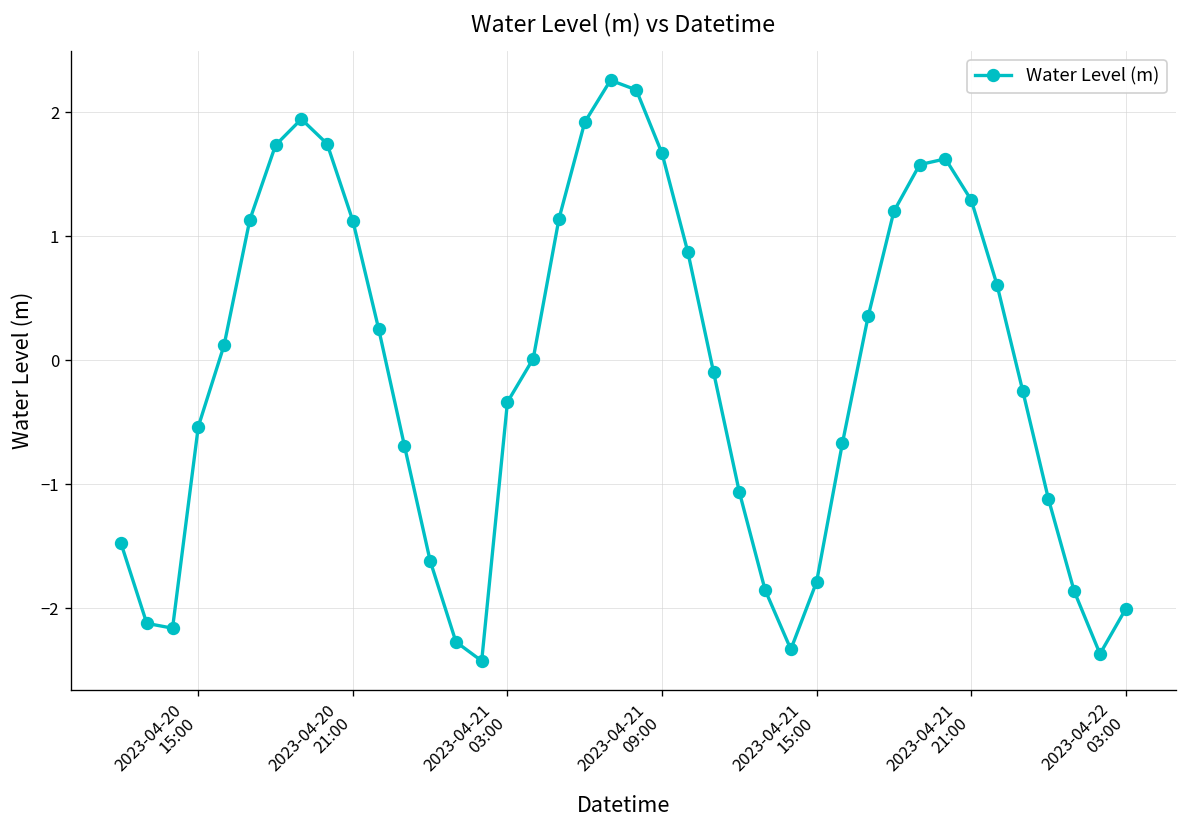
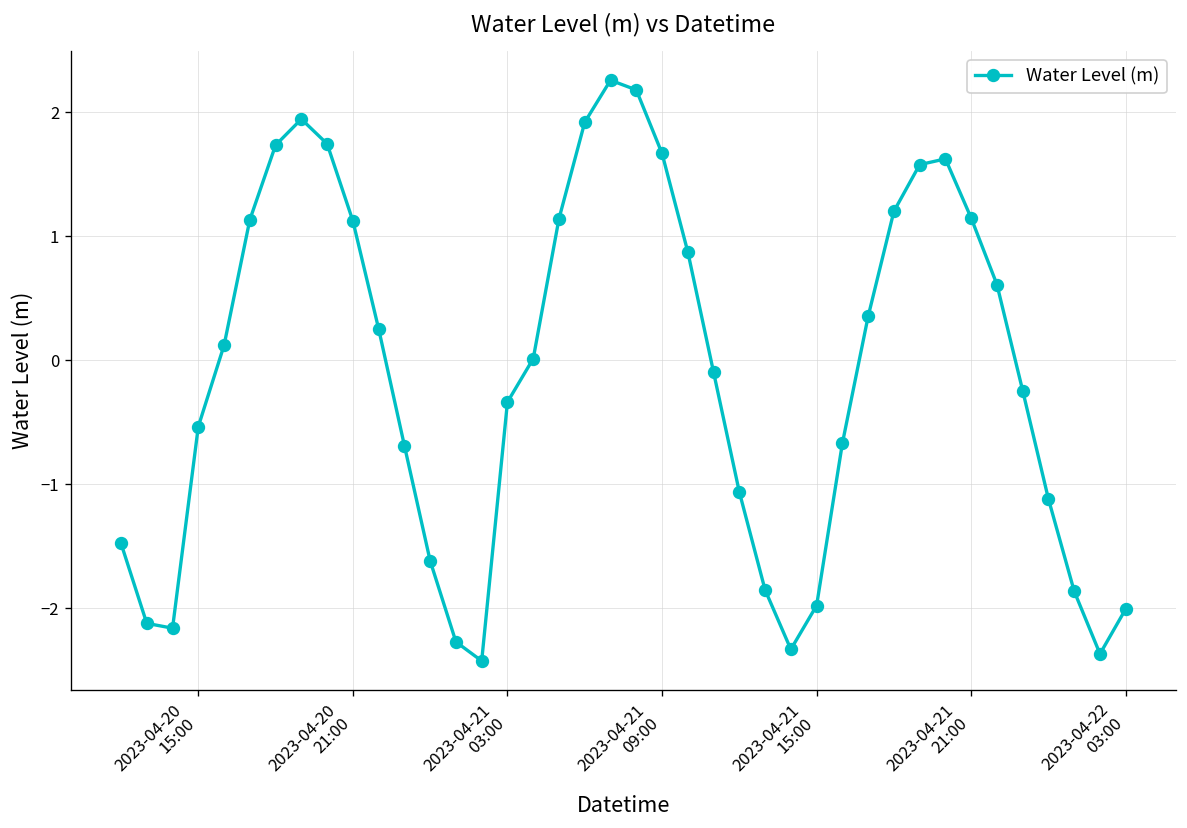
  {
    "2023-04-20 15:00": -0.53,
    "2023-04-20 21:00": 1.13,
    "2023-04-21 03:00": -0.34,
    "2023-04-21 09:00": 1.67,
-   "2023-04-21 15:00": -1.79,
-   "2023-04-21 21:00": 1.29,
+   "2023-04-21 15:00": -1.98,
+   "2023-04-21 21:00": 1.15,
    "2023-04-22 03:00": -2.00
  }
